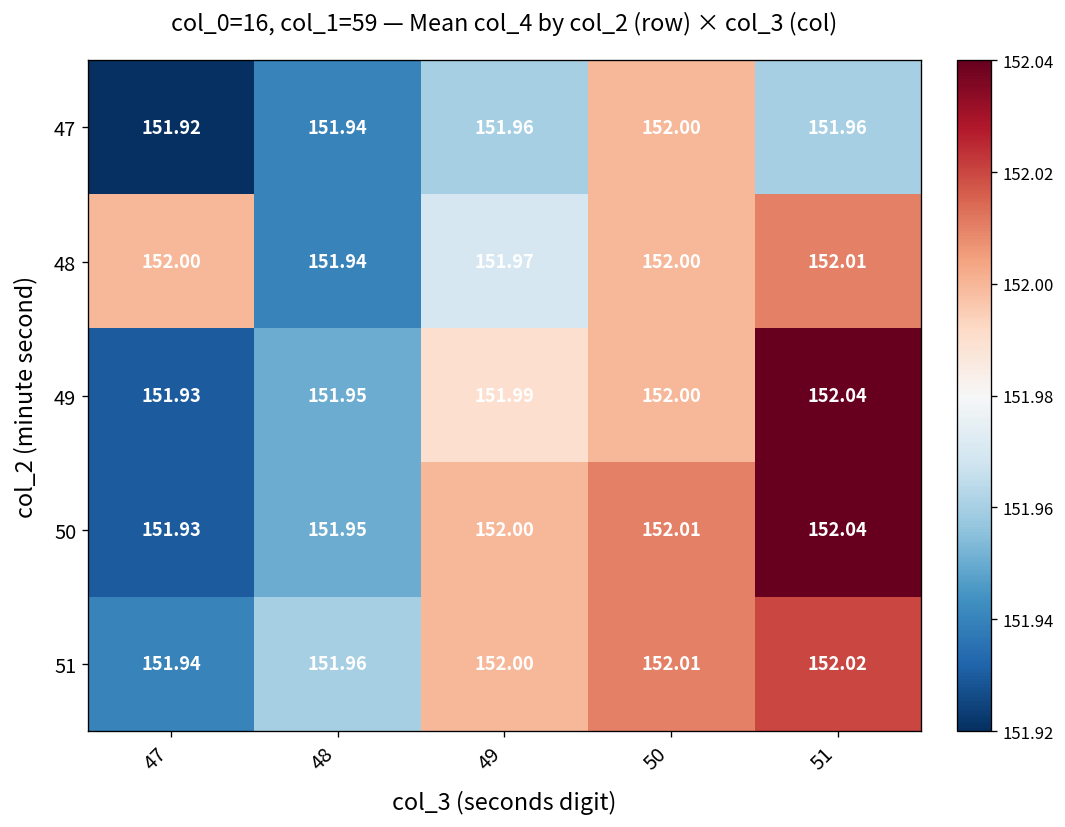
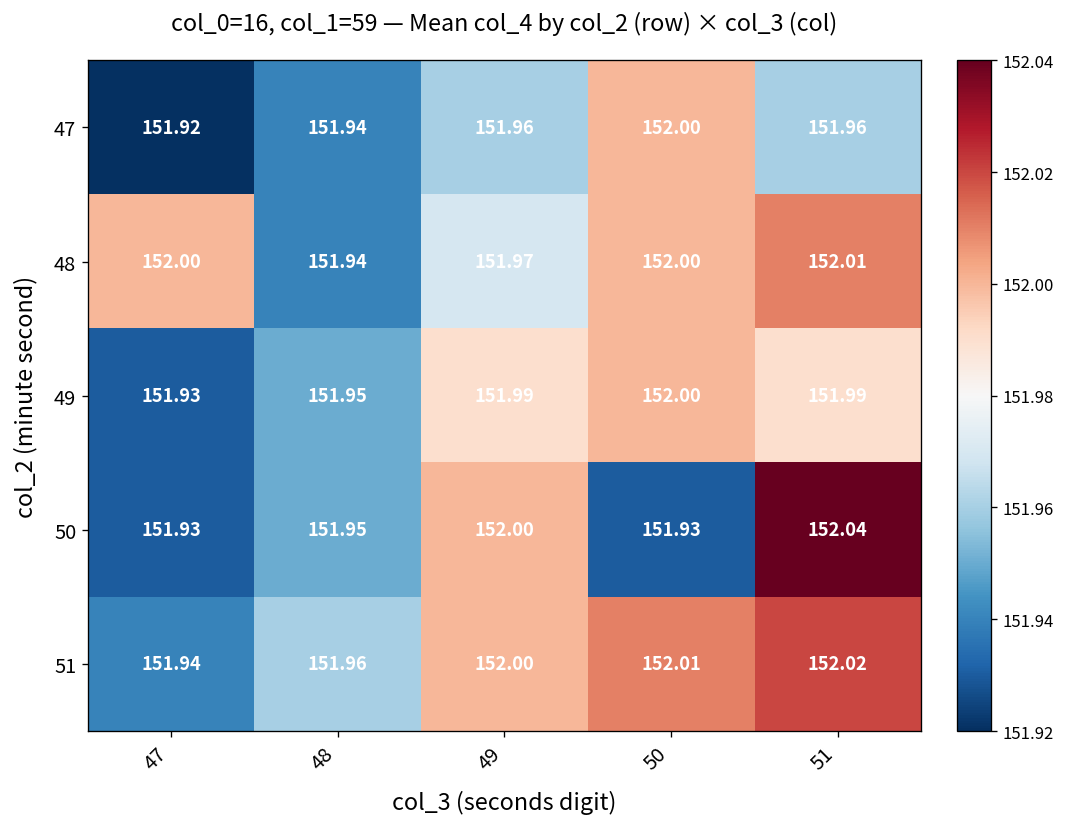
  {
    "47": {
      "47": 151.92,
      "48": 151.94,
      "49": 151.96,
      "50": 152.00,
      "51": 151.96
    },
    "48": {
      "47": 152.00,
      "48": 151.94,
      "50": 152.00,
      "51": 152.01
    },
    "49": {
      "47": 151.93,
      "48": 151.95,
      "49": 151.99,
      "50": 152.00,
-     "51": 152.04
+     "51": 151.99
    },
    "50": {
      "47": 151.93,
      "48": 151.95,
      "49": 152.00,
-     "50": 152.01,
+     "50": 151.93,
      "51": 152.04
    },
    "51": {
      "47": 151.94,
      "48": 151.96,
      "49": 152.00,
      "50": 152.01,
      "51": 152.02
    }
  }
